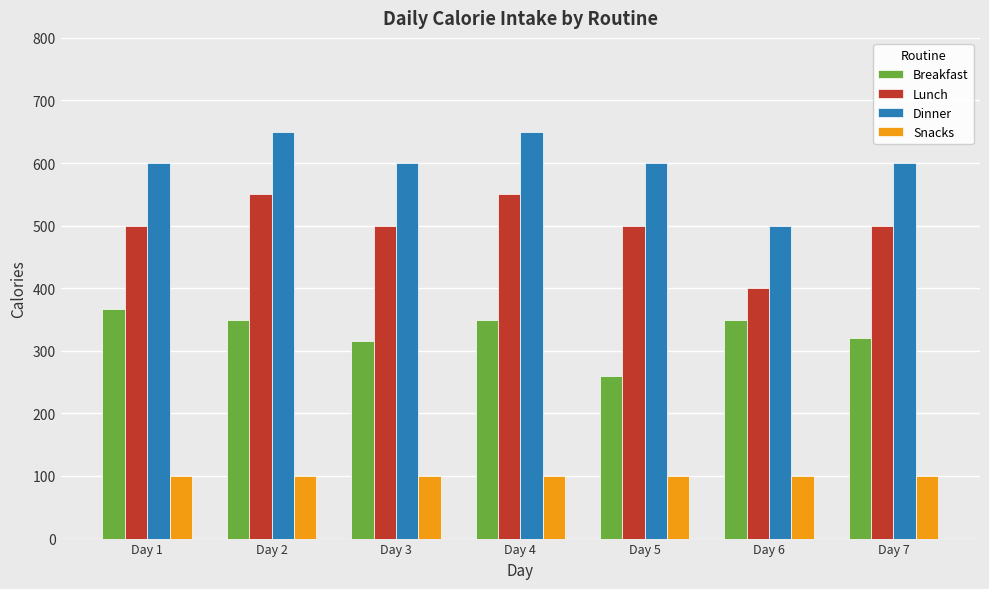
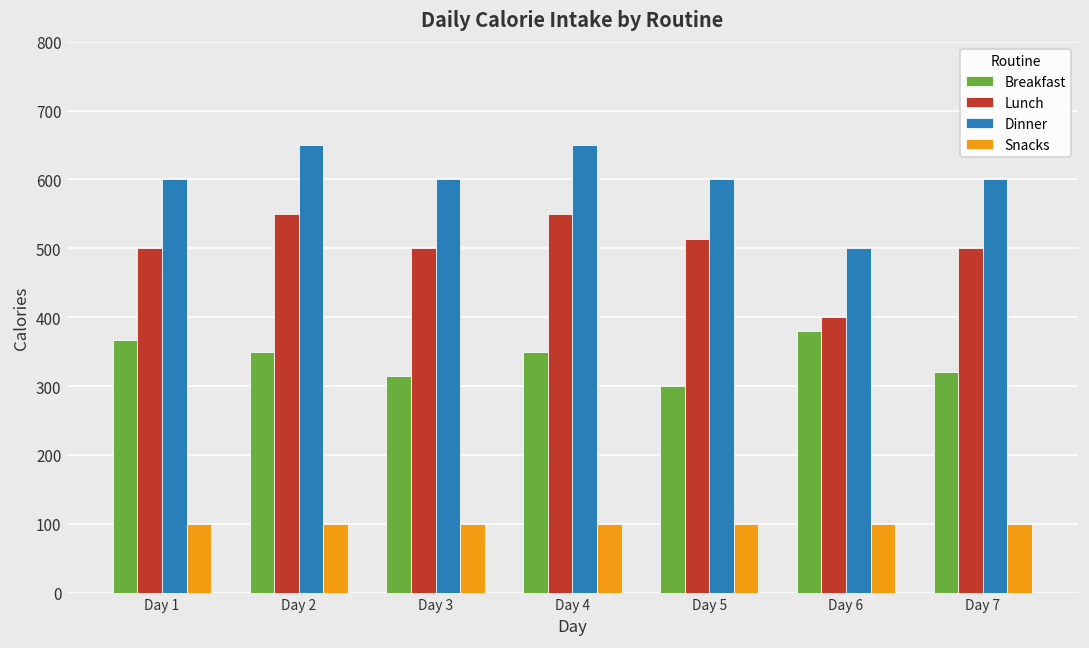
  {
    "Breakfast": {
      "Day 1": 370,
      "Day 2": 350,
      "Day 3": 320,
      "Day 4": 350,
-     "Day 5": 260,
-     "Day 6": 350,
+     "Day 5": 300,
+     "Day 6": 380,
      "Day 7": 320
    },
    "Lunch": {
      "Day 1": 500,
      "Day 2": 550,
      "Day 3": 500,
      "Day 4": 550,
-     "Day 5": 500,
+     "Day 5": 510,
      "Day 6": 400,
      "Day 7": 500
    },
    "Dinner": {
      "Day 1": 600,
      "Day 2": 650,
      "Day 3": 600,
      "Day 4": 650,
      "Day 5": 600,
      "Day 6": 500,
      "Day 7": 600
    },
    "Snacks": {
      "Day 1": 100,
      "Day 2": 100,
      "Day 3": 100,
      "Day 4": 100,
      "Day 5": 100,
      "Day 6": 100,
      "Day 7": 100
    }
  }
